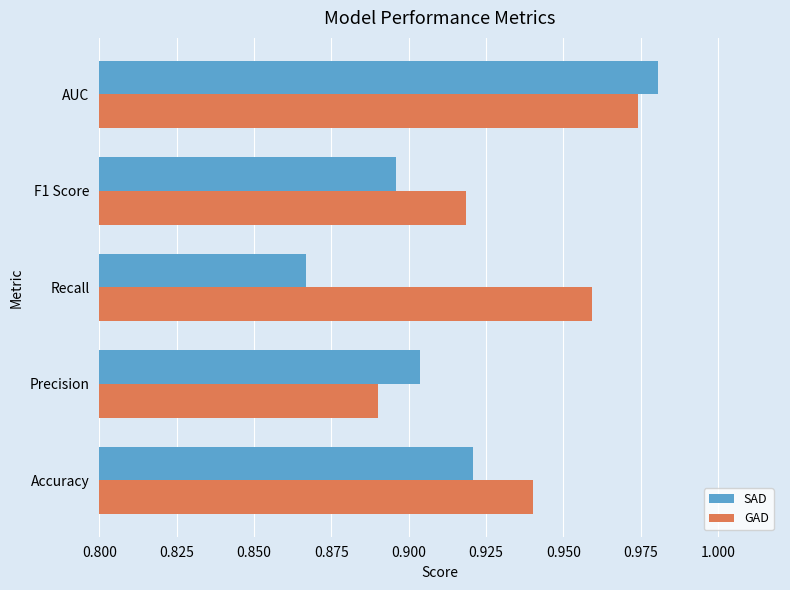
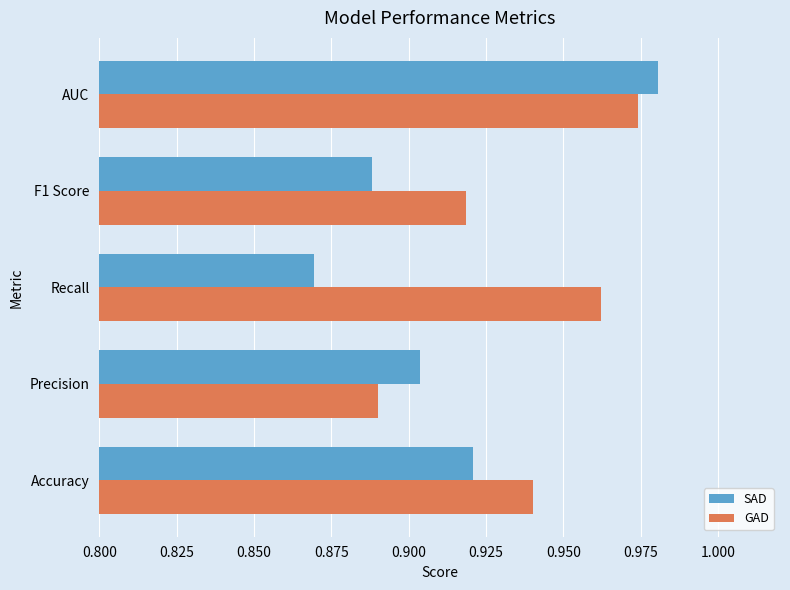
  {
    "SAD": {
      "AUC": 0.981,
-     "F1 Score": 0.896,
-     "Recall": 0.867,
+     "F1 Score": 0.888,
+     "Recall": 0.870,
      "Precision": 0.904,
      "Accuracy": 0.921
    },
    "GAD": {
      "AUC": 0.974,
      "F1 Score": 0.918,
-     "Recall": 0.959,
+     "Recall": 0.962,
      "Precision": 0.890,
      "Accuracy": 0.940
    }
  }
